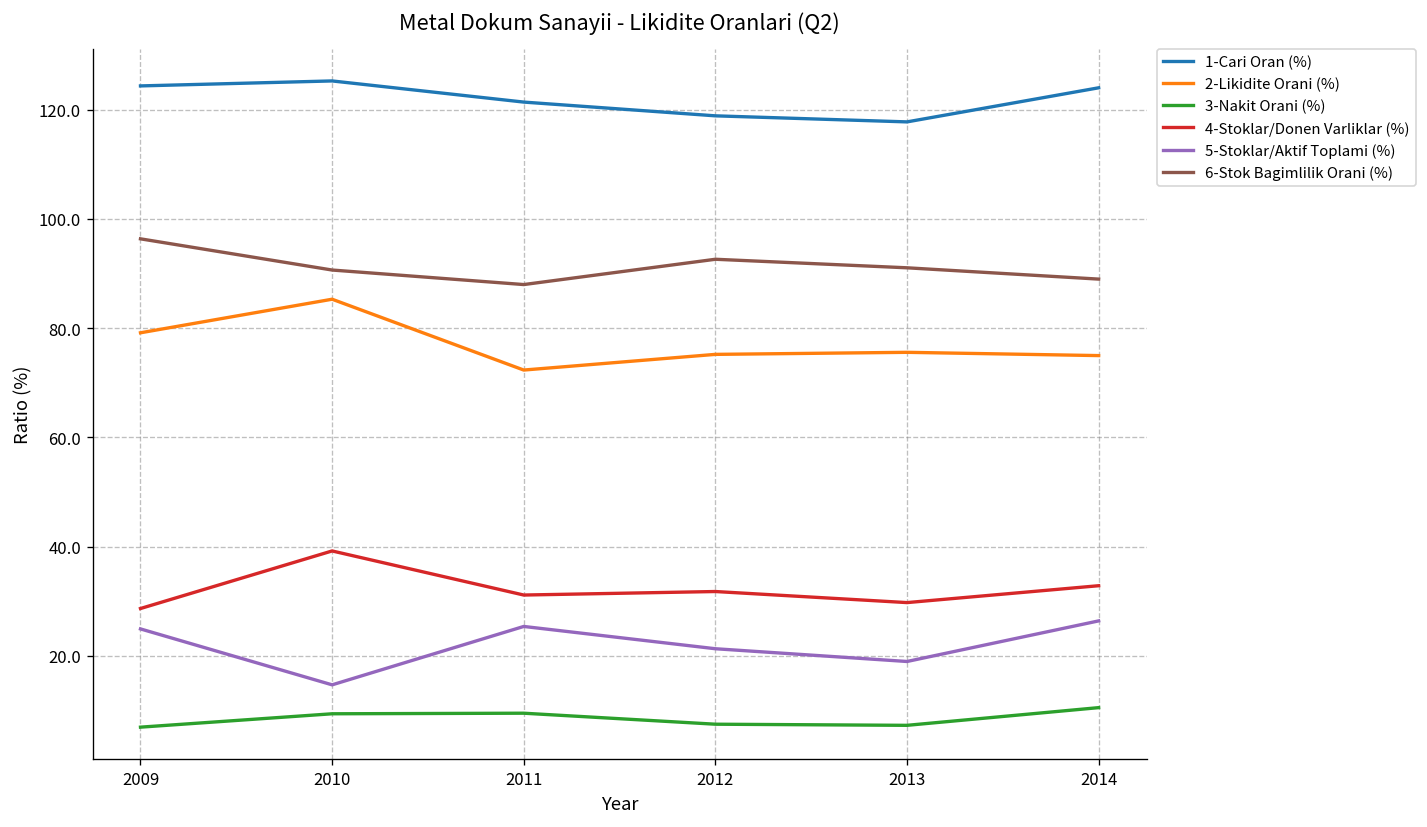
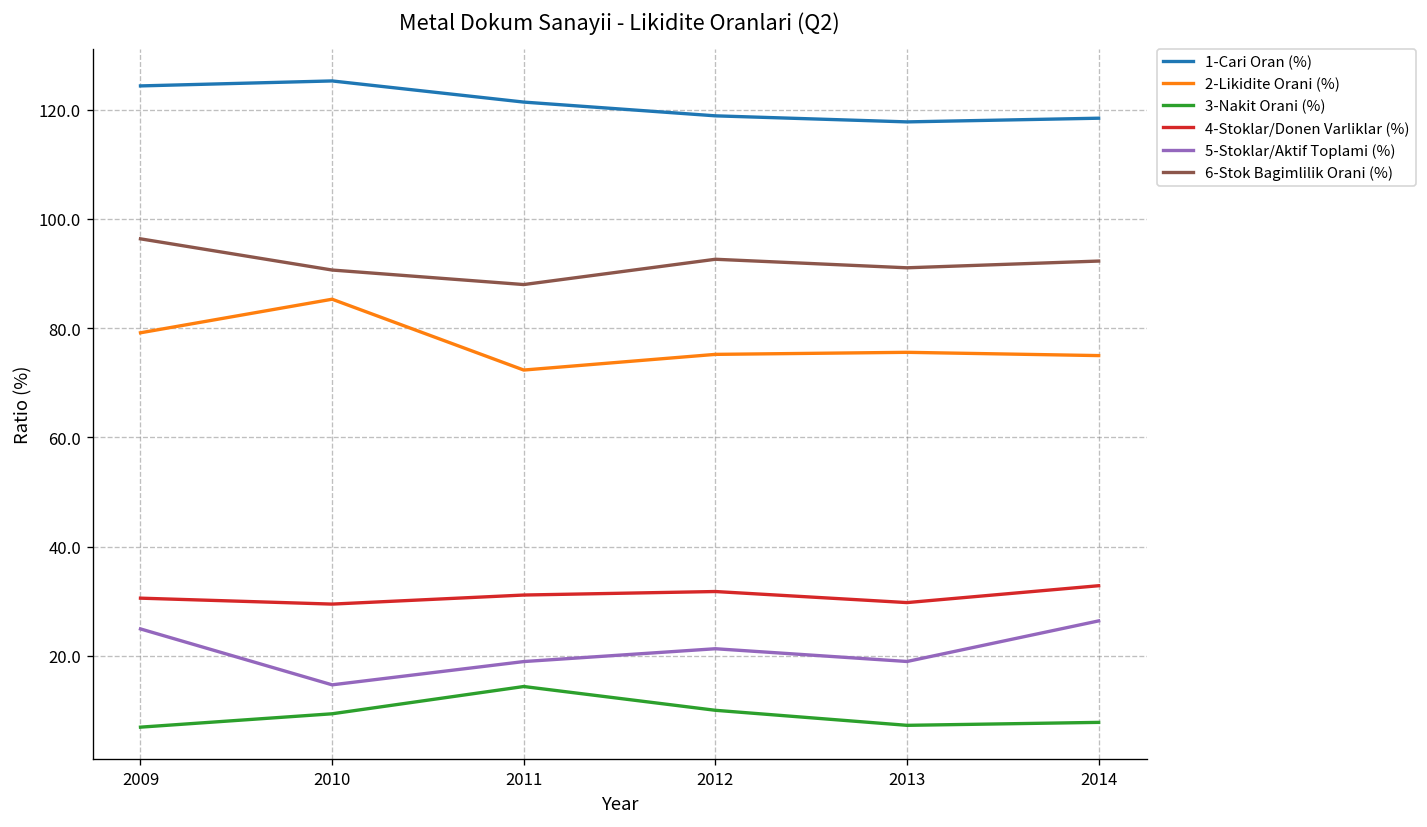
  {
    "1-Cari Oran (%)": {
      "2009": 124,
      "2010": 125,
      "2011": 121,
      "2012": 119,
      "2013": 118,
-     "2014": 124
+     "2014": 118
    },
    "2-Likidite Orani (%)": {
      "2009": 79,
      "2010": 85,
      "2011": 72,
      "2012": 75,
      "2013": 76,
      "2014": 75
    },
    "3-Nakit Orani (%)": {
      "2009": 7,
      "2010": 9,
-     "2011": 9,
-     "2012": 7,
+     "2011": 14,
+     "2012": 10,
      "2013": 7,
-     "2014": 10
+     "2014": 8
    },
    "4-Stoklar/Donen Varliklar (%)": {
-     "2009": 29,
-     "2010": 39,
+     "2009": 31,
+     "2010": 29,
      "2011": 31,
      "2012": 32,
      "2013": 30,
      "2014": 33
    },
    "5-Stoklar/Aktif Toplami (%)": {
      "2009": 25,
      "2010": 15,
-     "2011": 25,
+     "2011": 19,
      "2012": 21,
      "2013": 19,
      "2014": 26
    },
    "6-Stok Bagimlilik Orani (%)": {
      "2009": 96,
      "2010": 91,
      "2011": 88,
      "2012": 93,
      "2013": 91,
-     "2014": 89
+     "2014": 92
    }
  }
